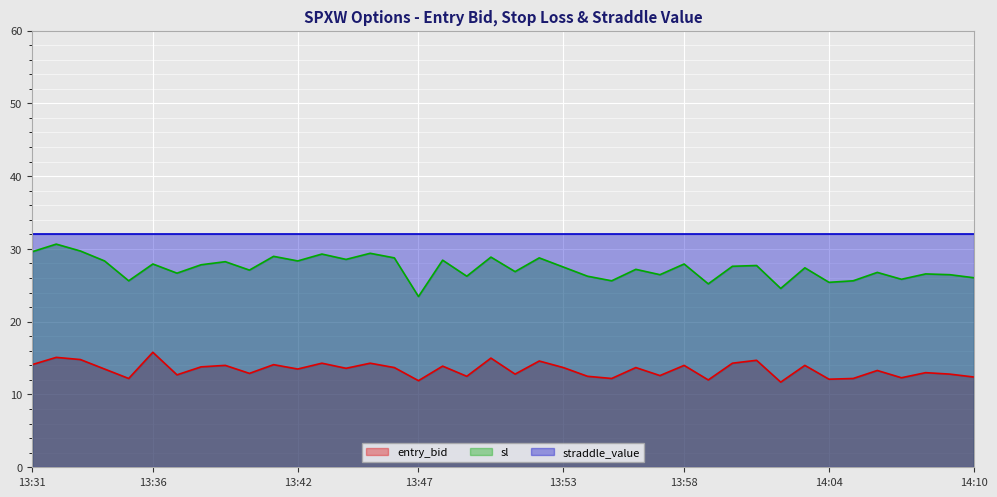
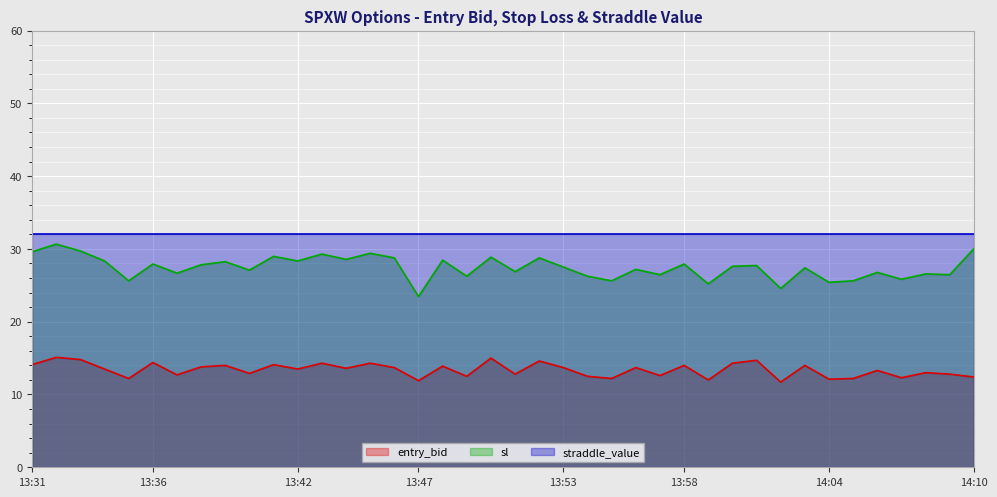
  {
    "entry_bid": {
      "13:31": 14,
-     "13:36": 16,
+     "13:36": 14,
      "13:42": 14,
      "13:47": 12,
      "13:53": 14,
      "13:58": 14,
      "14:04": 12,
      "14:10": 12
    },
    "sl": {
      "13:31": 30,
      "13:36": 28,
      "13:42": 28,
      "13:47": 23,
      "13:53": 28,
      "13:58": 28,
      "14:04": 25,
-     "14:10": 26
+     "14:10": 30
    },
    "straddle_value": {
      "13:31": 32,
      "13:36": 32,
      "13:42": 32,
      "13:47": 32,
      "13:53": 32,
      "13:58": 32,
      "14:04": 32,
      "14:10": 32
    }
  }
